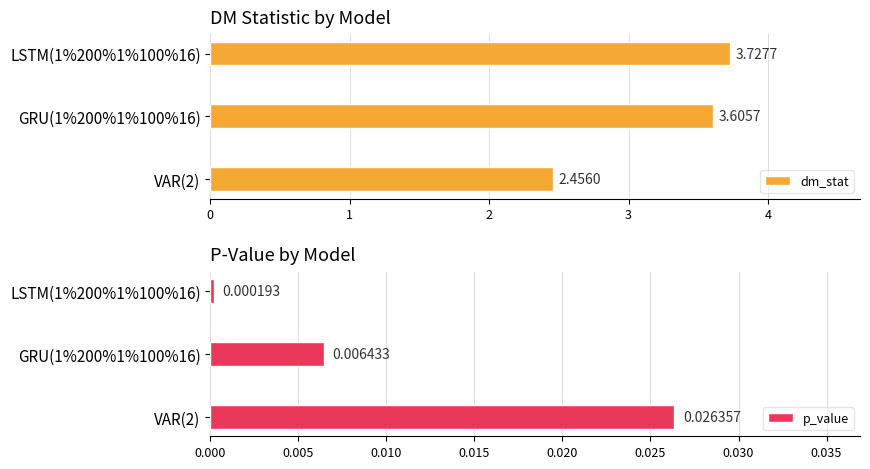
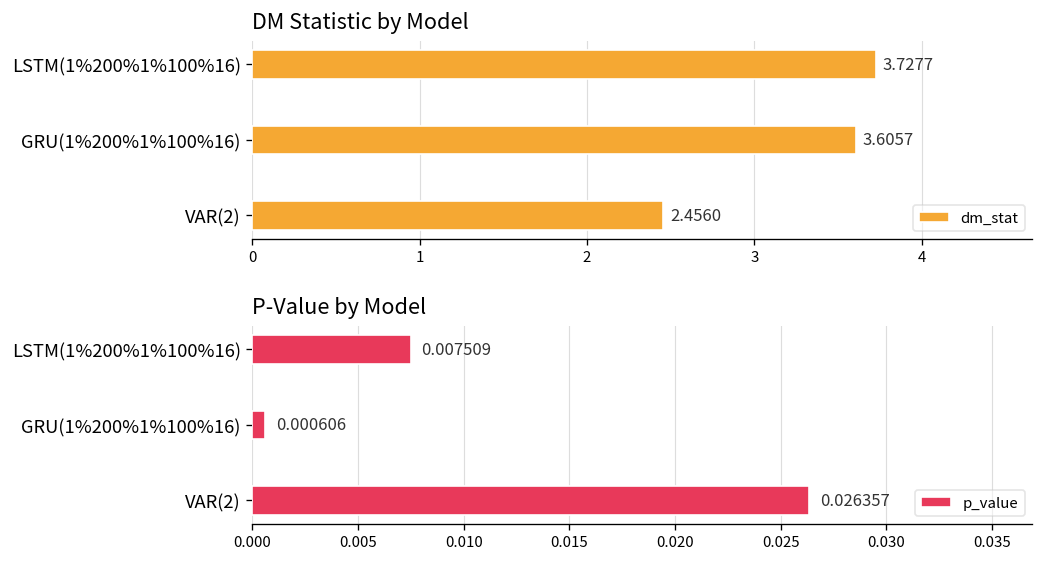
  {
    "DM Statistic by Model": {
      "LSTM(1%200%1%100%16)": 3.7277,
      "GRU(1%200%1%100%16)": 3.6057,
      "VAR(2)": 2.4560
    },
    "P-Value by Model": {
-     "LSTM(1%200%1%100%16)": 0.000193,
-     "GRU(1%200%1%100%16)": 0.006433,
+     "LSTM(1%200%1%100%16)": 0.007509,
+     "GRU(1%200%1%100%16)": 0.000606,
      "VAR(2)": 0.026357
    }
  }
